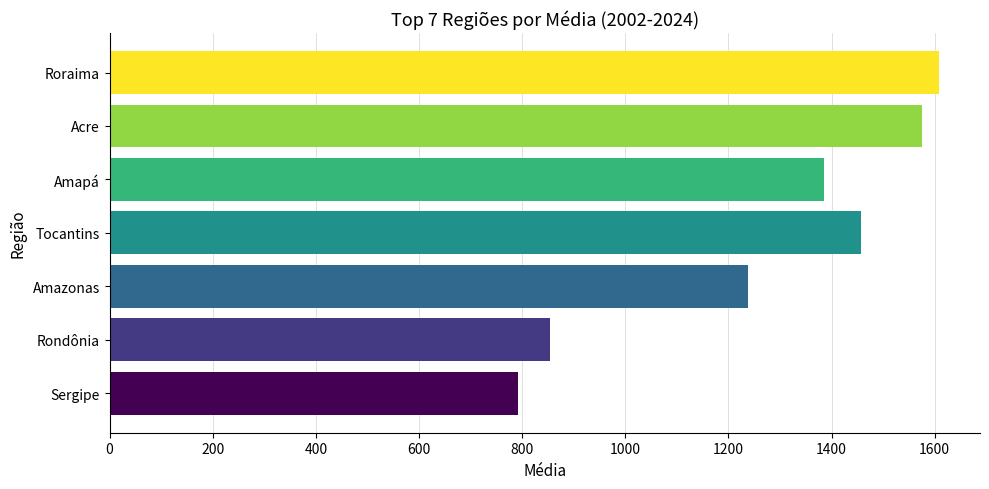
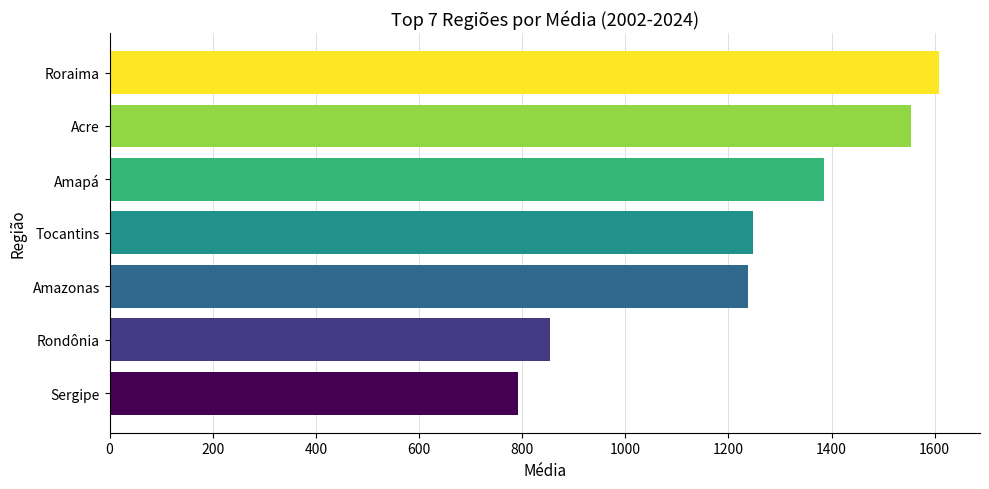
  {
    "Roraima": 1610,
-   "Acre": 1580,
+   "Acre": 1550,
    "Amapá": 1380,
-   "Tocantins": 1460,
+   "Tocantins": 1250,
    "Amazonas": 1240,
    "Rondônia": 850,
    "Sergipe": 790
  }
